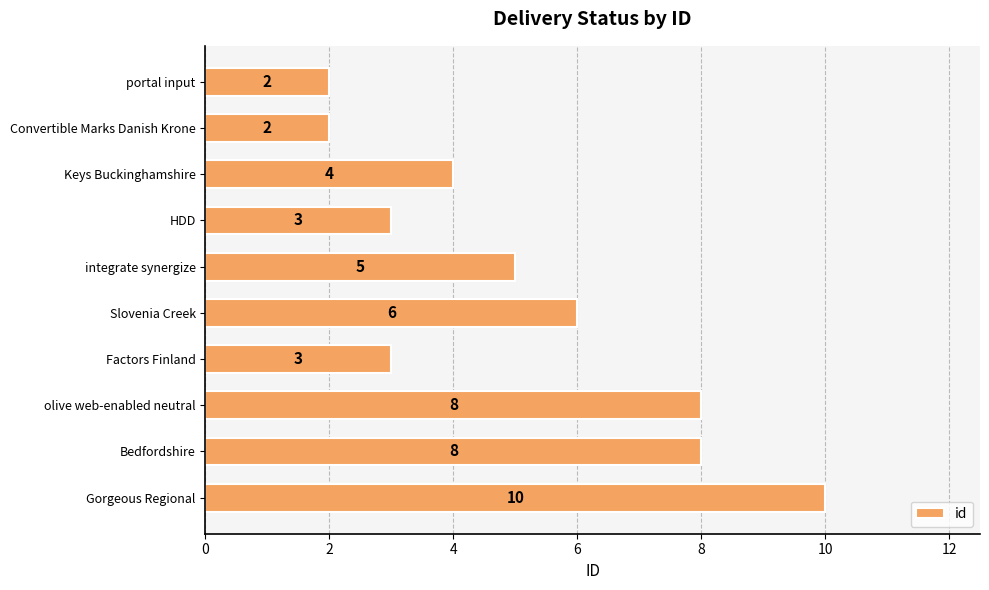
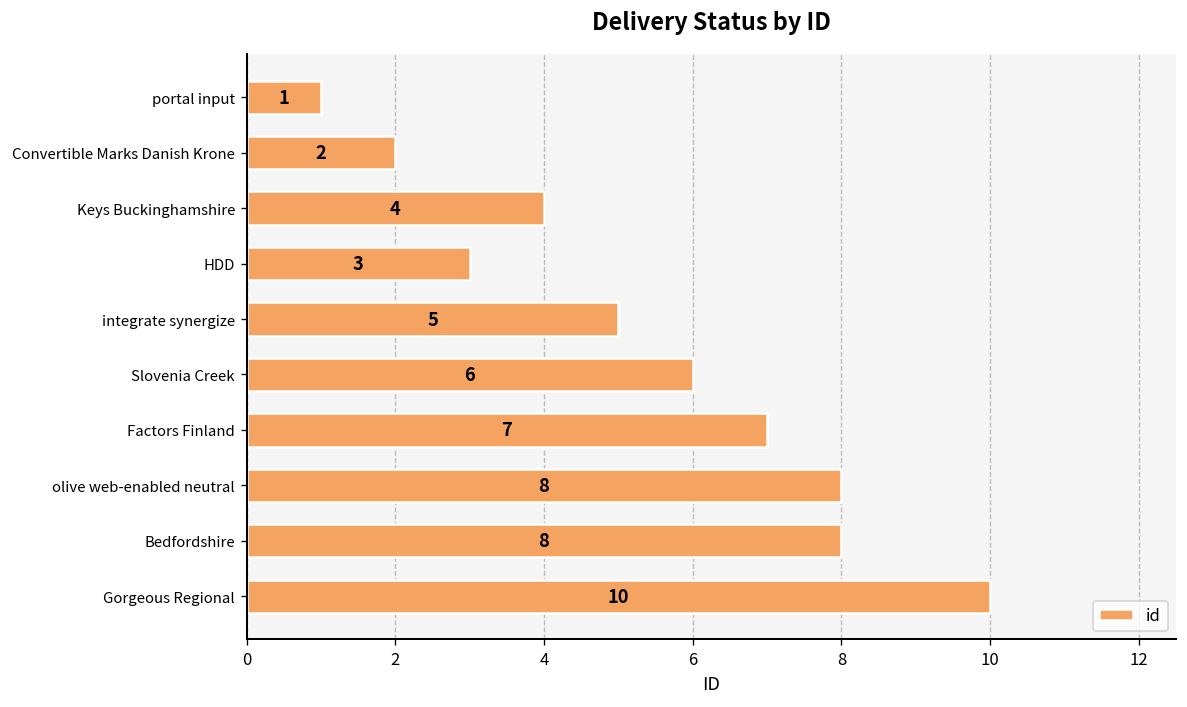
  {
-   "portal input": 2,
+   "portal input": 1,
    "Convertible Marks Danish Krone": 2,
    "Keys Buckinghamshire": 4,
    "HDD": 3,
    "integrate synergize": 5,
    "Slovenia Creek": 6,
-   "Factors Finland": 3,
+   "Factors Finland": 7,
    "olive web-enabled neutral": 8,
    "Bedfordshire": 8,
    "Gorgeous Regional": 10
  }
